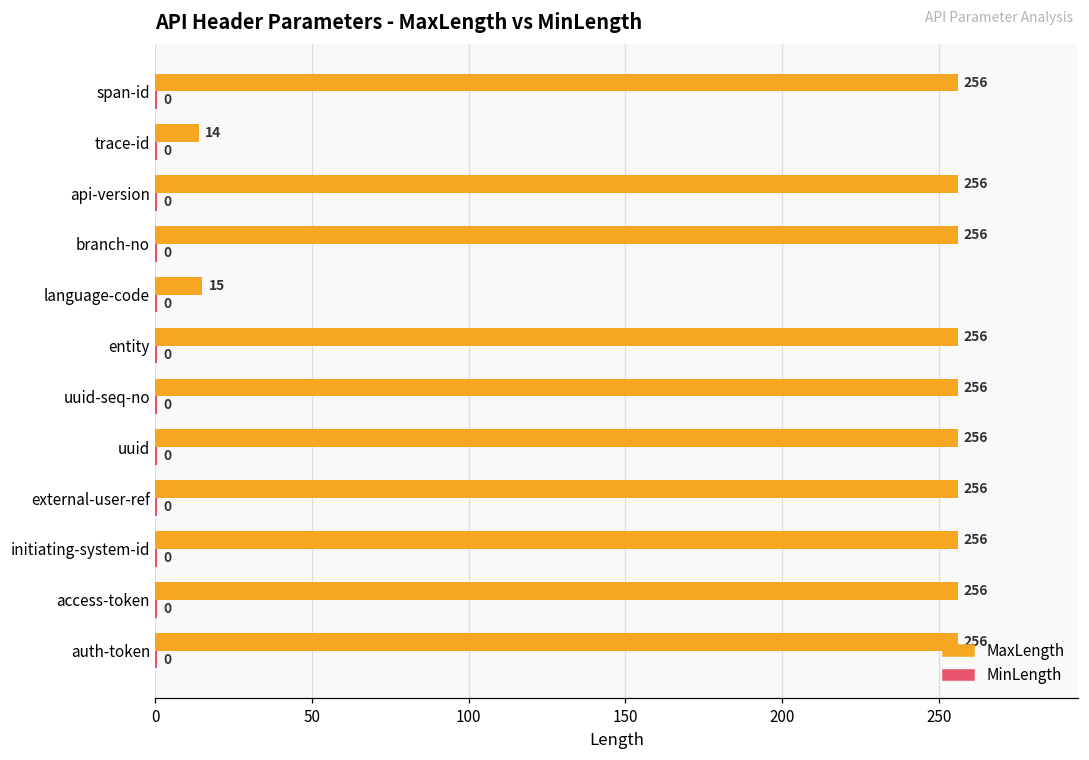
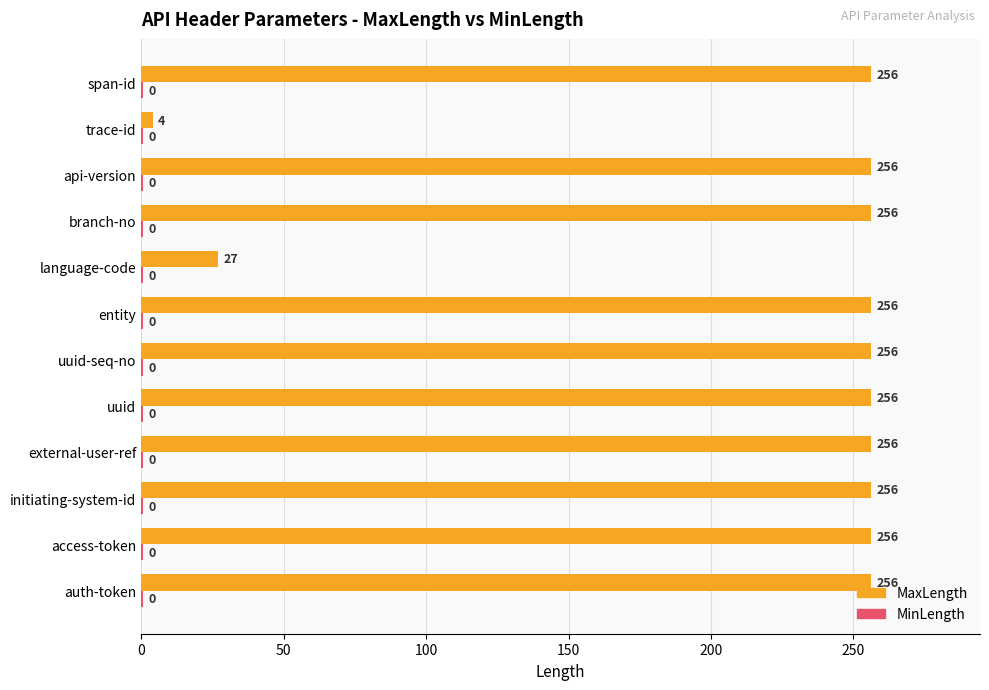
  {
    "MaxLength": {
      "span-id": 256,
-     "trace-id": 14,
+     "trace-id": 4,
      "api-version": 256,
      "branch-no": 256,
-     "language-code": 15,
+     "language-code": 27,
      "entity": 256,
      "uuid-seq-no": 256,
      "uuid": 256,
      "external-user-ref": 256,
      "initiating-system-id": 256,
      "access-token": 256,
      "auth-token": 256
    },
    "MinLength": {
      "span-id": 0,
      "trace-id": 0,
      "api-version": 0,
      "branch-no": 0,
      "language-code": 0,
      "entity": 0,
      "uuid-seq-no": 0,
      "uuid": 0,
      "external-user-ref": 0,
      "initiating-system-id": 0,
      "access-token": 0,
      "auth-token": 0
    }
  }
